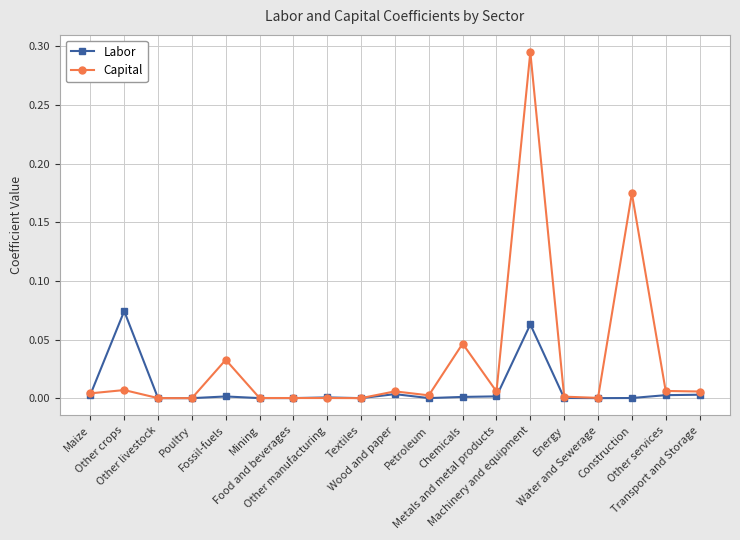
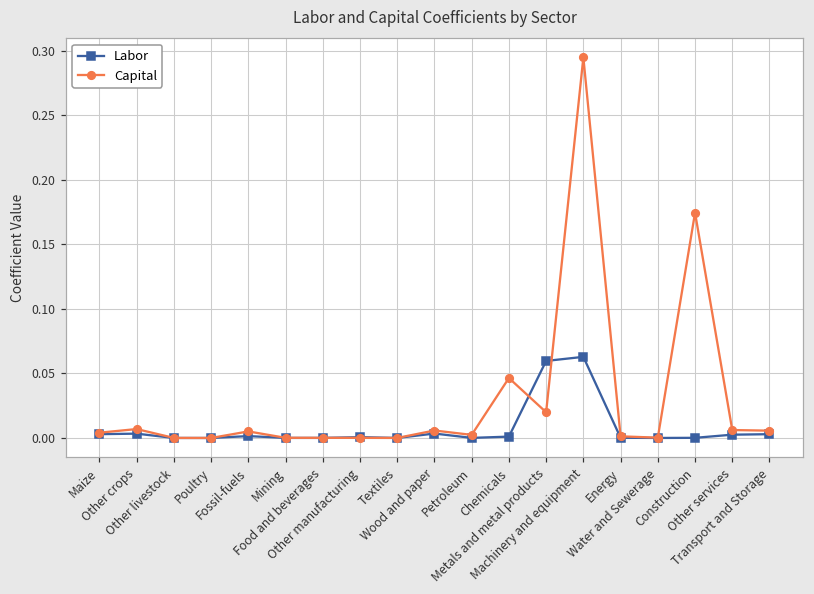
  {
    "Labor": {
-     "Other crops": 0.074,
+     "Other crops": 0.003,
      "Fossil-fuels": 0.001,
      "Wood and paper": 0.003,
      "Petroleum": 0.000,
      "Chemicals": 0.001,
-     "Metals and metal products": 0.002,
+     "Metals and metal products": 0.060,
      "Machinery and equipment": 0.063,
      "Construction": 0.000,
      "Other services": 0.003,
      "Transport and Storage": 0.003
    },
    "Capital": {
      "Other crops": 0.007,
-     "Fossil-fuels": 0.033,
+     "Fossil-fuels": 0.005,
      "Wood and paper": 0.006,
      "Petroleum": 0.002,
      "Chemicals": 0.046,
-     "Metals and metal products": 0.006,
+     "Metals and metal products": 0.020,
      "Machinery and equipment": 0.295,
      "Construction": 0.175,
      "Other services": 0.006,
      "Transport and Storage": 0.006
    }
  }
